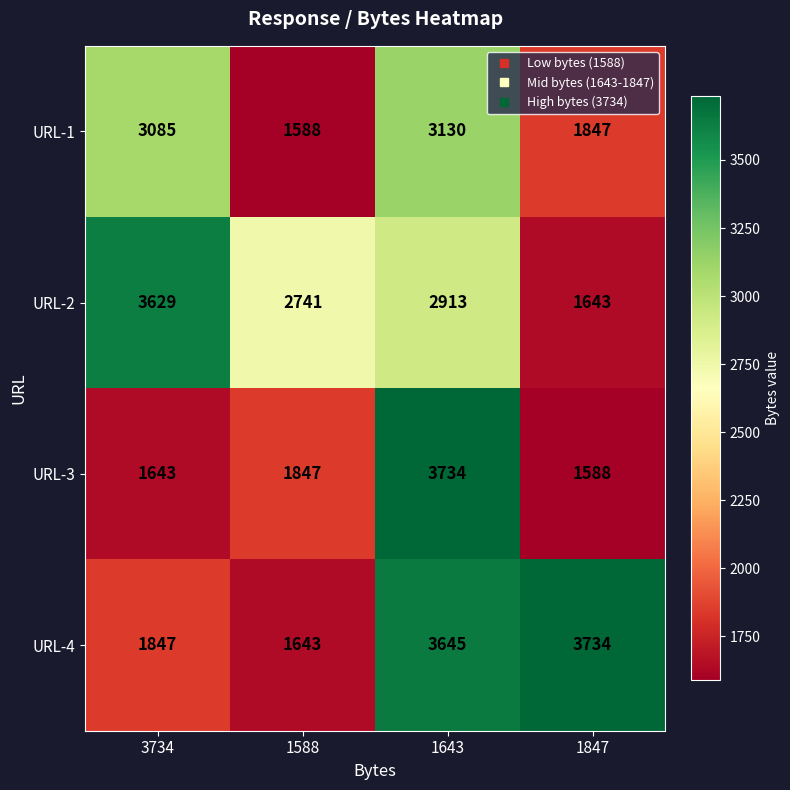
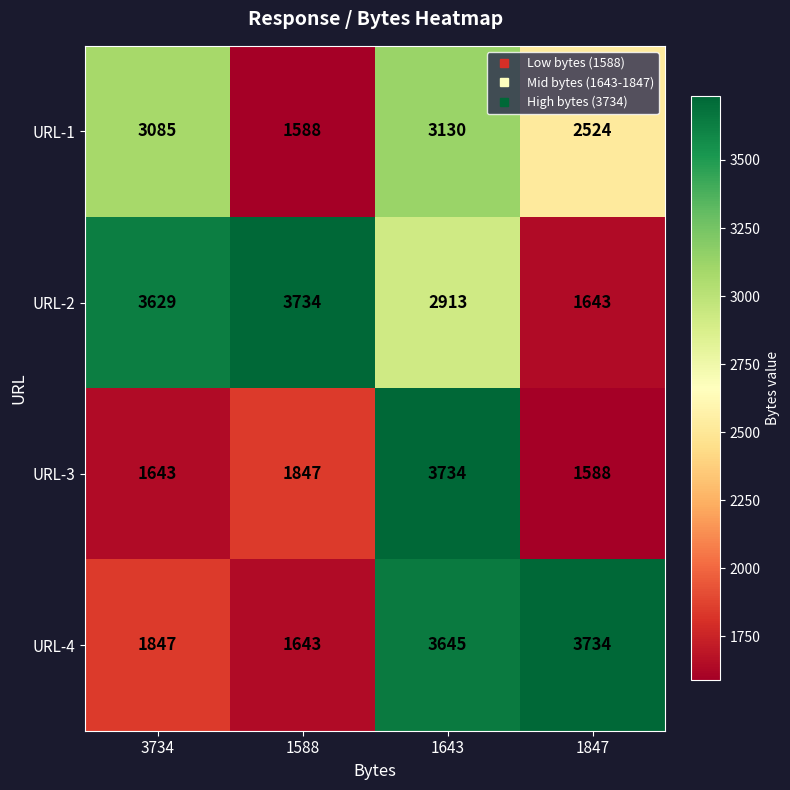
  {
    "URL-1": {
      "3734": 3085,
      "1588": 1588,
      "1643": 3130,
-     "1847": 1847
+     "1847": 2524
    },
    "URL-2": {
      "3734": 3629,
-     "1588": 2741,
+     "1588": 3734,
      "1643": 2913,
      "1847": 1643
    },
    "URL-3": {
      "3734": 1643,
      "1588": 1847,
      "1643": 3734,
      "1847": 1588
    },
    "URL-4": {
      "3734": 1847,
      "1588": 1643,
      "1643": 3645,
      "1847": 3734
    }
  }
